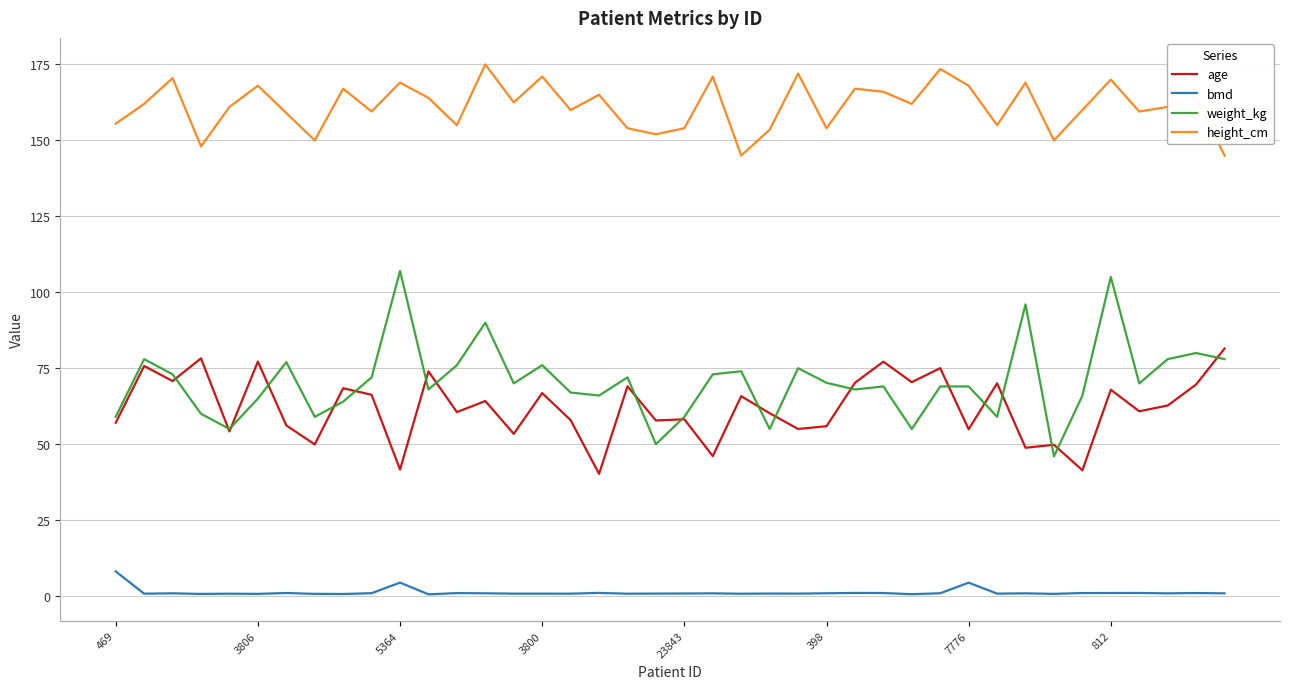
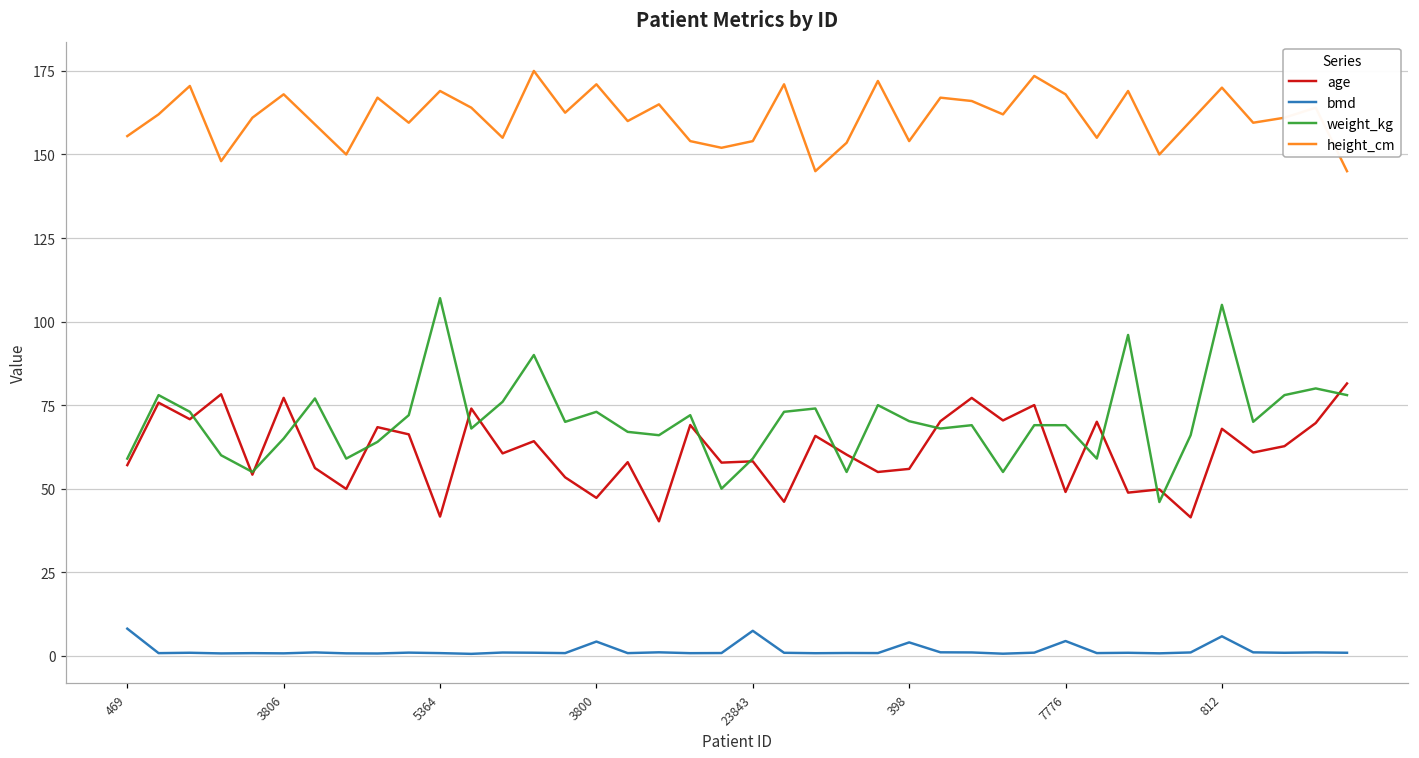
  {
    "age": {
      "469": 57,
      "3806": 77,
      "5364": 42,
-     "3800": 67,
+     "3800": 47,
      "398": 56,
-     "7776": 55,
+     "7776": 49,
      "812": 68
    },
    "bmd": {
      "469": 8,
      "3806": 1,
-     "5364": 4,
-     "3800": 1,
-     "23843": 1,
-     "398": 1,
+     "5364": 1,
+     "3800": 4,
+     "23843": 7,
+     "398": 4,
      "7776": 4,
-     "812": 1
+     "812": 6
    },
    "weight_kg": {
      "469": 59,
      "3806": 65,
      "5364": 107,
-     "3800": 76,
+     "3800": 73,
      "398": 70,
      "7776": 69,
      "812": 105
    },
    "height_cm": {
      "469": 156,
      "3806": 168,
      "5364": 169,
      "3800": 171,
      "23843": 154,
      "398": 154,
      "7776": 168,
      "812": 170
    }
  }
